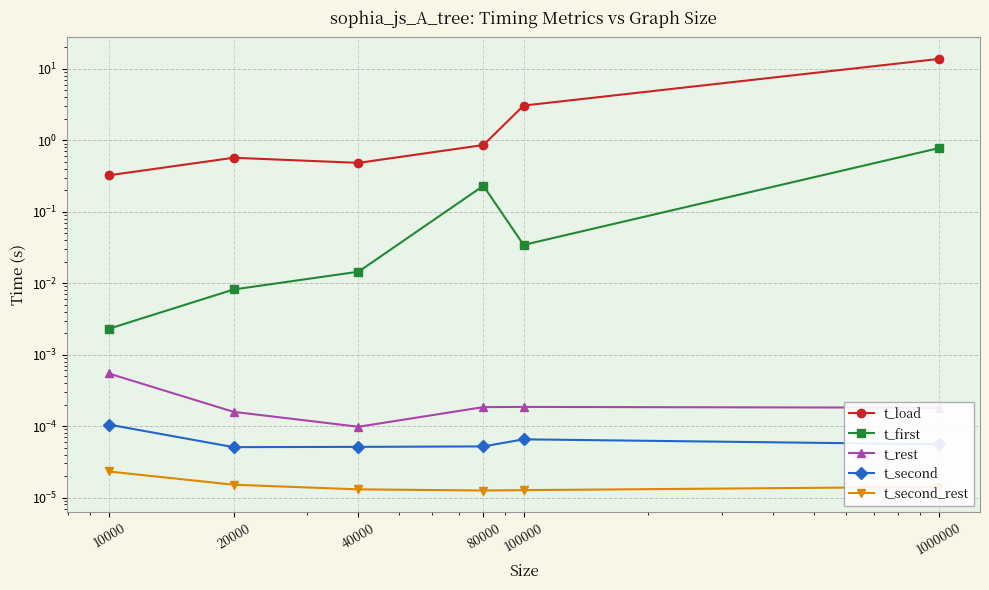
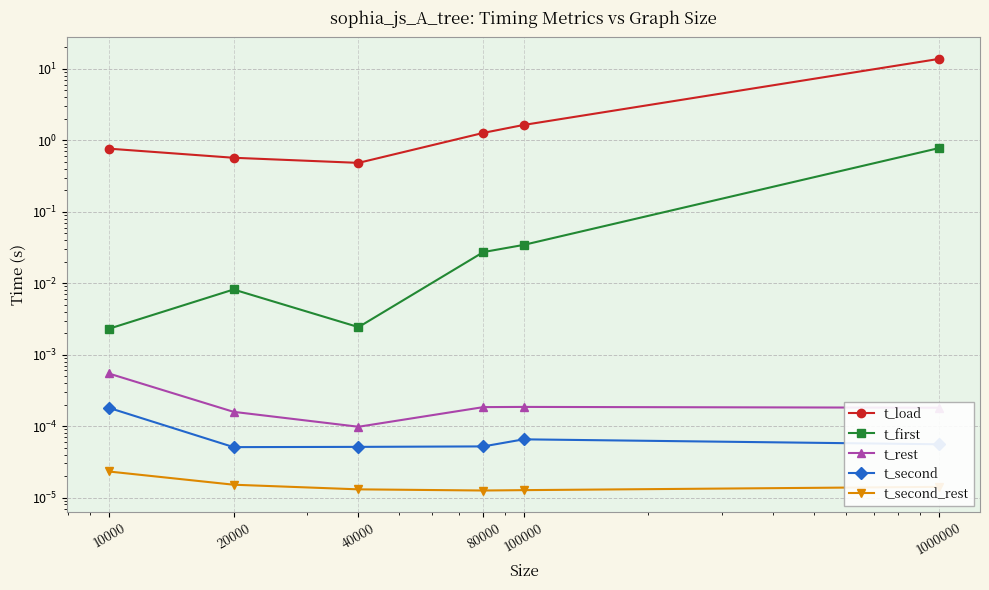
  {
    "t_load": {
-     "10000": 0.3,
+     "10000": 0.8,
      "20000": 0.6,
      "40000": 0.5,
-     "80000": 0.9,
-     "100000": 3.1,
+     "80000": 1.3,
+     "100000": 1.6,
      "1000000": 14
    },
    "t_first": {
      "10000": 0.0023,
      "20000": 0.008,
-     "40000": 0.014,
-     "80000": 0.23,
+     "40000": 0.0024,
+     "80000": 0.027,
      "100000": 0.03,
      "1000000": 0.8
    },
    "t_rest": {
      "10000": 0.0005,
      "20000": 0.00016,
      "40000": 0.00010,
      "80000": 0.00018,
      "100000": 0.00019
    },
    "t_second": {
-     "10000": 0.00011,
+     "10000": 0.00018,
      "20000": 0.00005,
      "40000": 0.00005,
      "80000": 0.00005,
      "100000": 0.00007
    },
    "t_second_rest": {
      "10000": 0.000023,
      "20000": 0.000015,
      "40000": 0.000013,
      "80000": 0.000013,
      "100000": 0.000013
    }
  }
